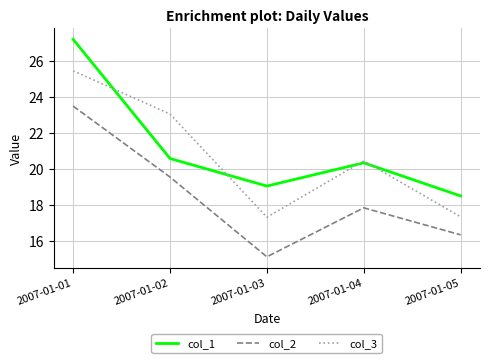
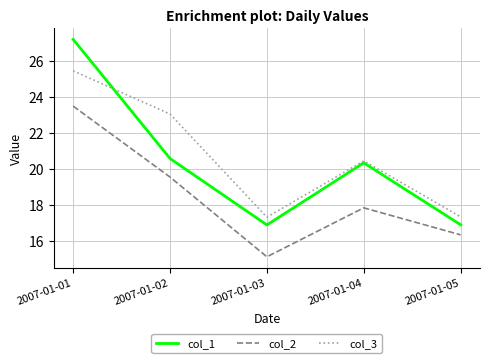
  {
    "col_1": {
      "2007-01-01": 27.2,
      "2007-01-02": 20.6,
-     "2007-01-03": 19.1,
-     "2007-01-05": 18.5
+     "2007-01-03": 16.9,
+     "2007-01-05": 16.9
    }
  }
